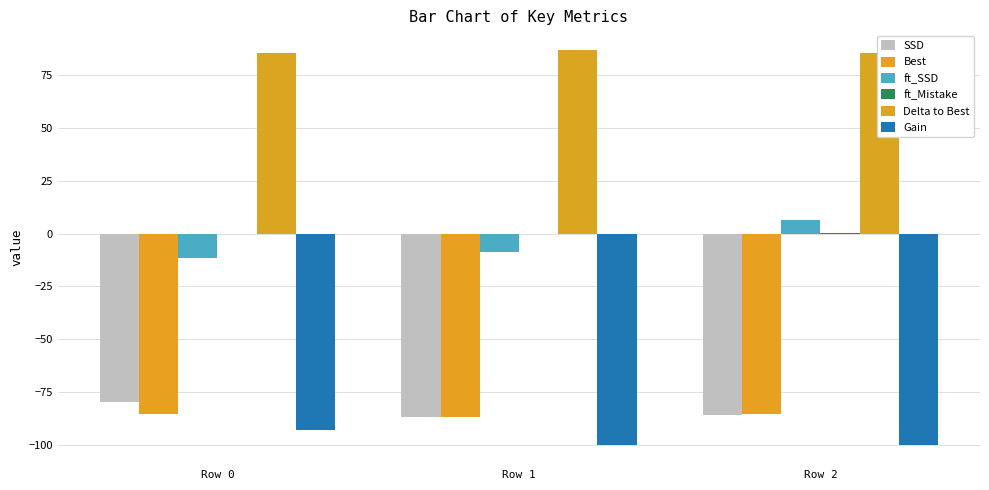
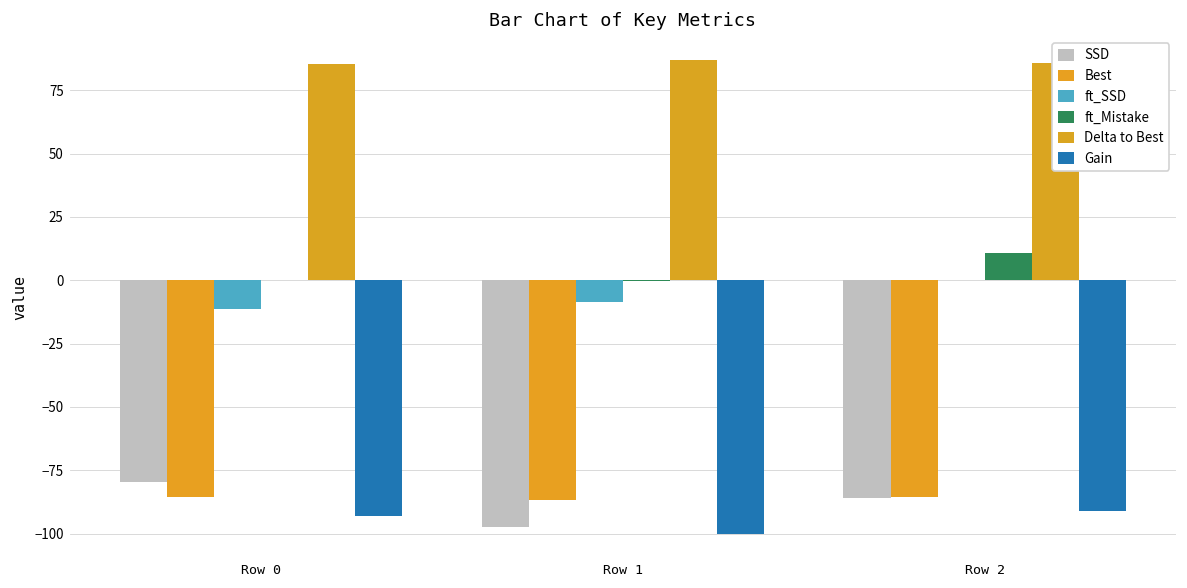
  {
    "SSD": {
      "Row 0": -80,
-     "Row 1": -87,
+     "Row 1": -97,
      "Row 2": -86
    },
    "ft_SSD": {
      "Row 0": -12,
      "Row 1": -9,
-     "Row 2": 6
+     "Row 2": 0
    },
    "ft_Mistake": {
-     "Row 2": 0
+     "Row 2": 11
    },
    "Gain": {
      "Row 0": -93,
      "Row 1": -100,
-     "Row 2": -100
+     "Row 2": -91
    }
  }
